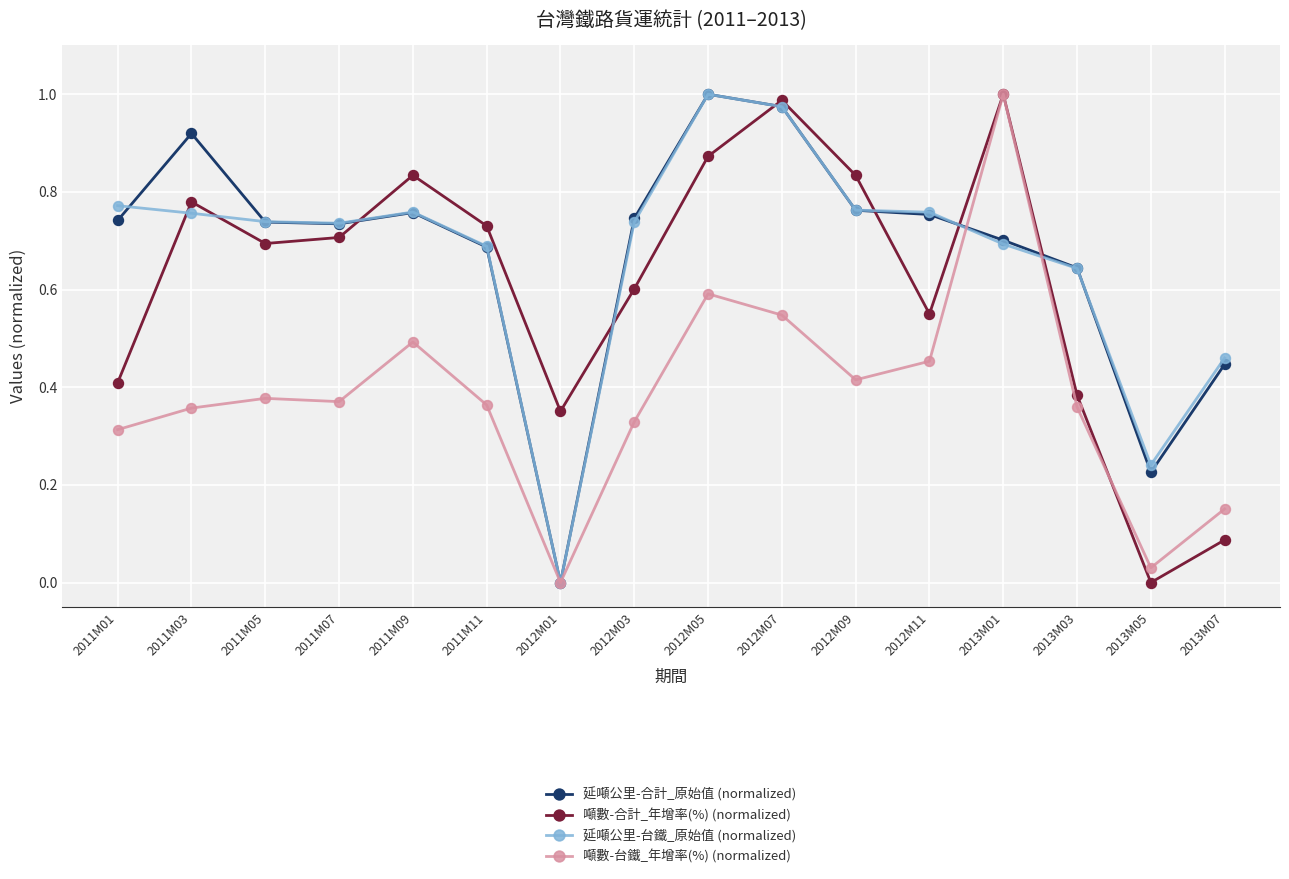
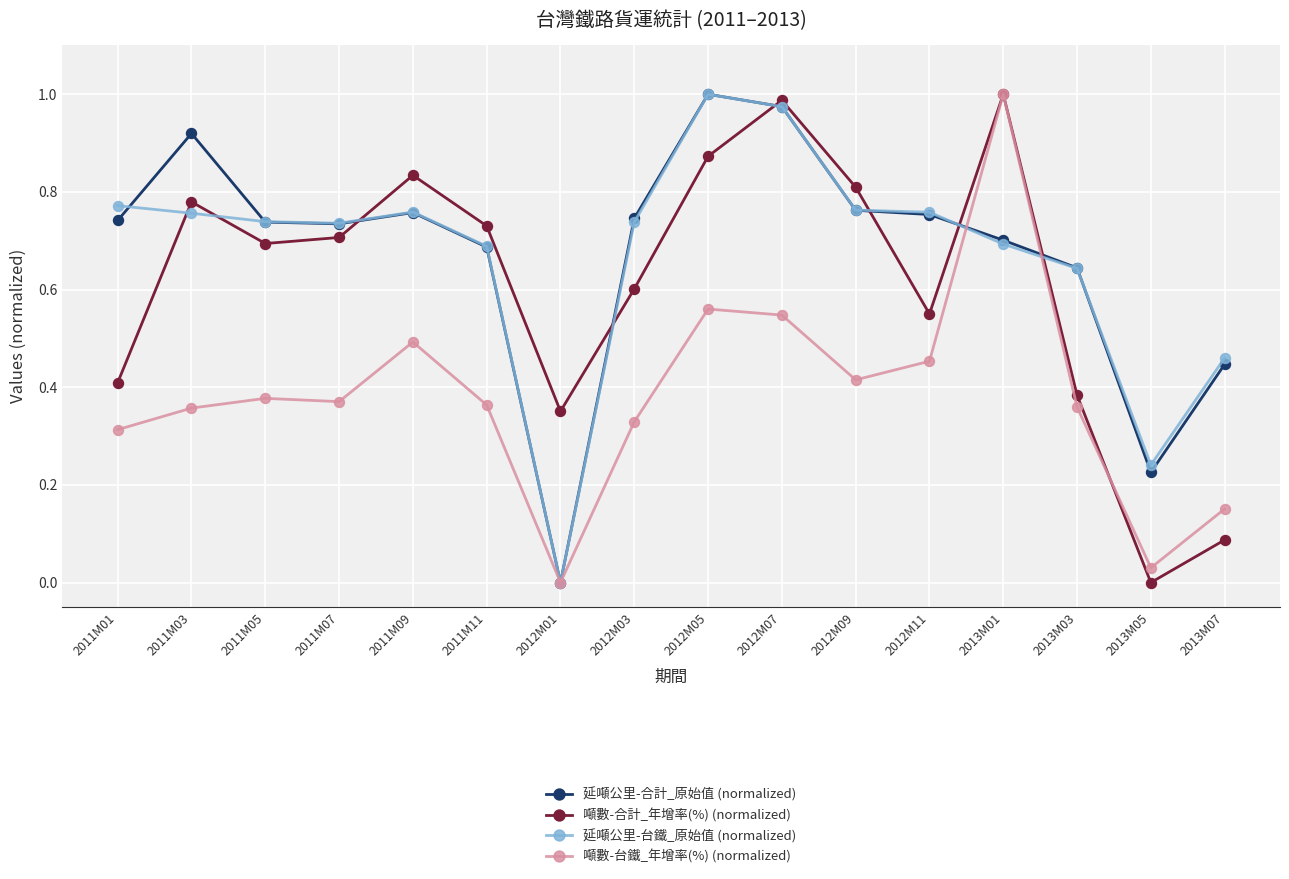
  {
    "延噸公里-合計_原始值 (normalized)": {
      "2011M01": 0.74,
      "2011M03": 0.92,
      "2012M03": 0.75,
      "2013M01": 0.70,
      "2013M05": 0.23,
      "2013M07": 0.45
    },
    "噸數-合計_年增率(%) (normalized)": {
      "2011M01": 0.41,
      "2011M03": 0.78,
      "2011M05": 0.69,
      "2011M07": 0.71,
      "2011M09": 0.83,
      "2011M11": 0.73,
      "2012M01": 0.35,
      "2012M03": 0.60,
      "2012M05": 0.87,
      "2012M07": 0.99,
-     "2012M09": 0.83,
+     "2012M09": 0.81,
      "2012M11": 0.55,
      "2013M03": 0.38,
      "2013M05": 0.00,
      "2013M07": 0.09
    },
    "延噸公里-台鐵_原始值 (normalized)": {
      "2011M01": 0.77,
      "2011M03": 0.76,
      "2012M03": 0.74,
      "2013M01": 0.69,
      "2013M05": 0.24,
      "2013M07": 0.46
    },
    "噸數-台鐵_年增率(%) (normalized)": {
      "2011M01": 0.31,
      "2011M03": 0.36,
      "2011M05": 0.38,
      "2011M07": 0.37,
      "2011M09": 0.49,
      "2011M11": 0.36,
      "2012M03": 0.33,
-     "2012M05": 0.59,
+     "2012M05": 0.56,
      "2012M07": 0.55,
      "2012M09": 0.42,
      "2012M11": 0.45,
      "2013M03": 0.36,
      "2013M05": 0.03,
      "2013M07": 0.15
    }
  }
